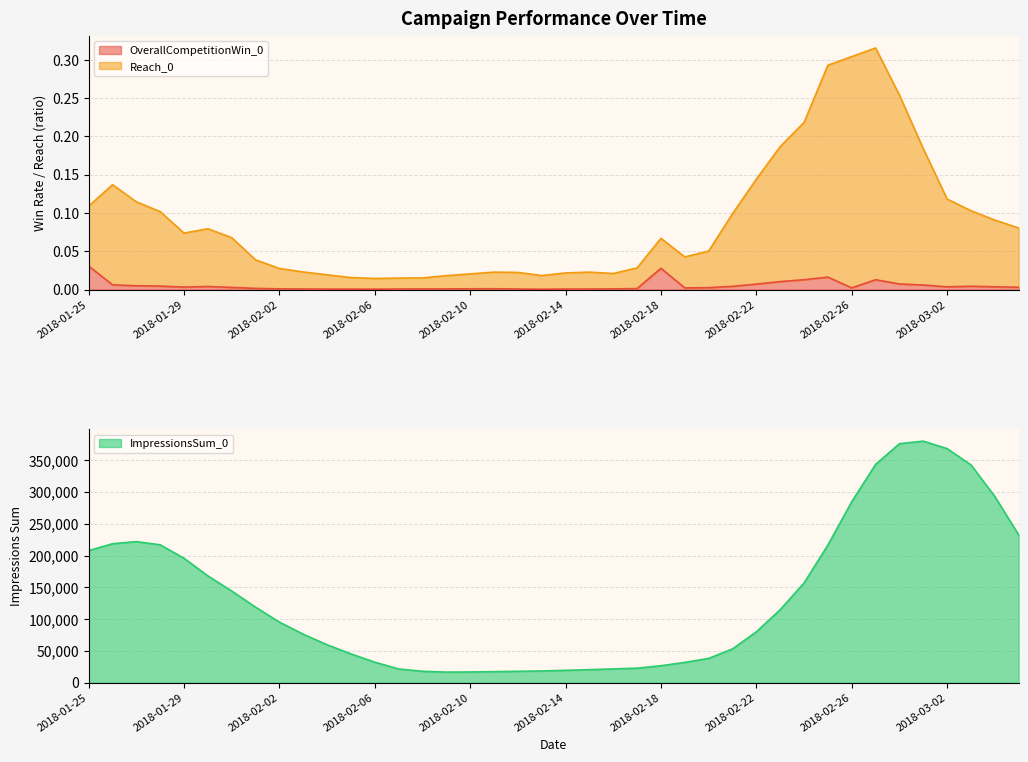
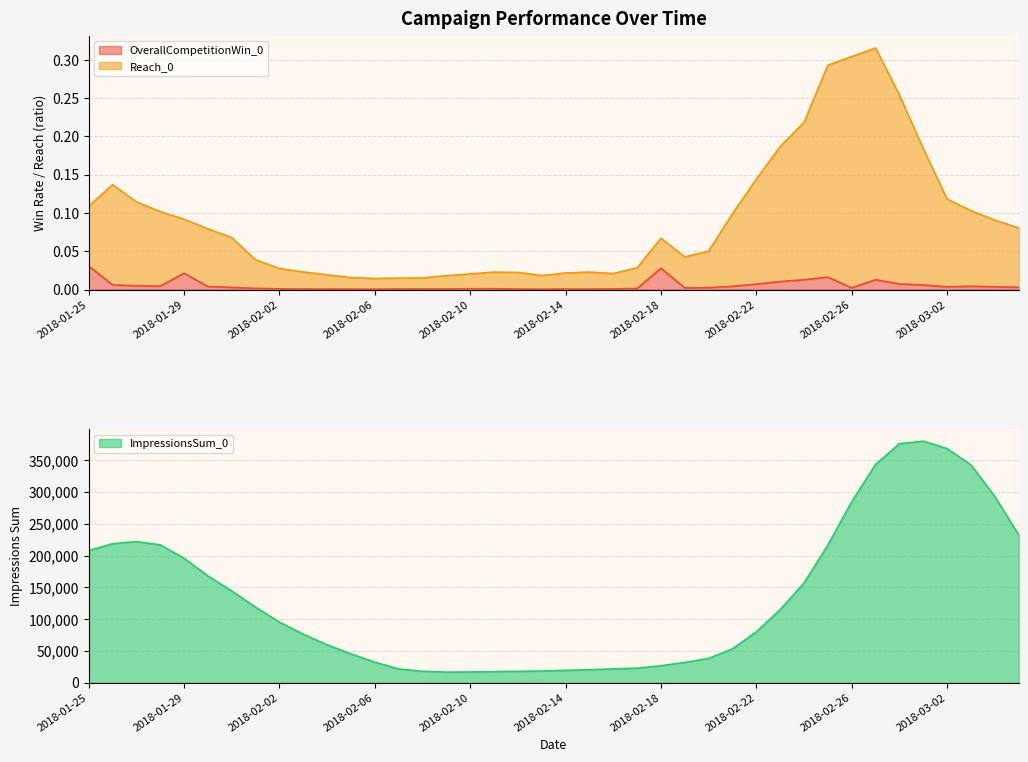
  {
    "Campaign Performance Over Time": {
      "OverallCompetitionWin_0": {
        "2018-01-25": 0.03,
-       "2018-01-29": 0.00,
+       "2018-01-29": 0.02,
        "2018-02-02": 0.00,
        "2018-02-06": 0.00,
        "2018-02-10": 0.00,
        "2018-02-14": 0.00,
        "2018-02-18": 0.03,
        "2018-02-22": 0.01,
        "2018-02-26": 0.00,
        "2018-03-02": 0.00
      },
      "Reach_0": {
        "2018-01-25": 0.08,
        "2018-01-29": 0.07,
        "2018-02-02": 0.03,
        "2018-02-06": 0.01,
        "2018-02-10": 0.02,
        "2018-02-14": 0.02,
        "2018-02-18": 0.04,
        "2018-02-22": 0.14,
        "2018-02-26": 0.30,
        "2018-03-02": 0.11
      }
    }
  }
